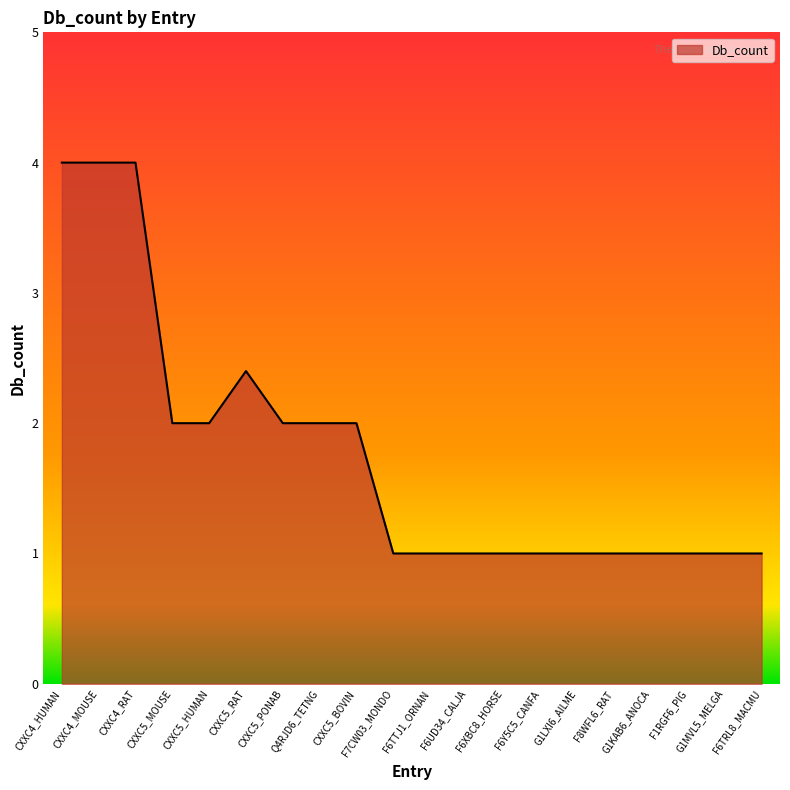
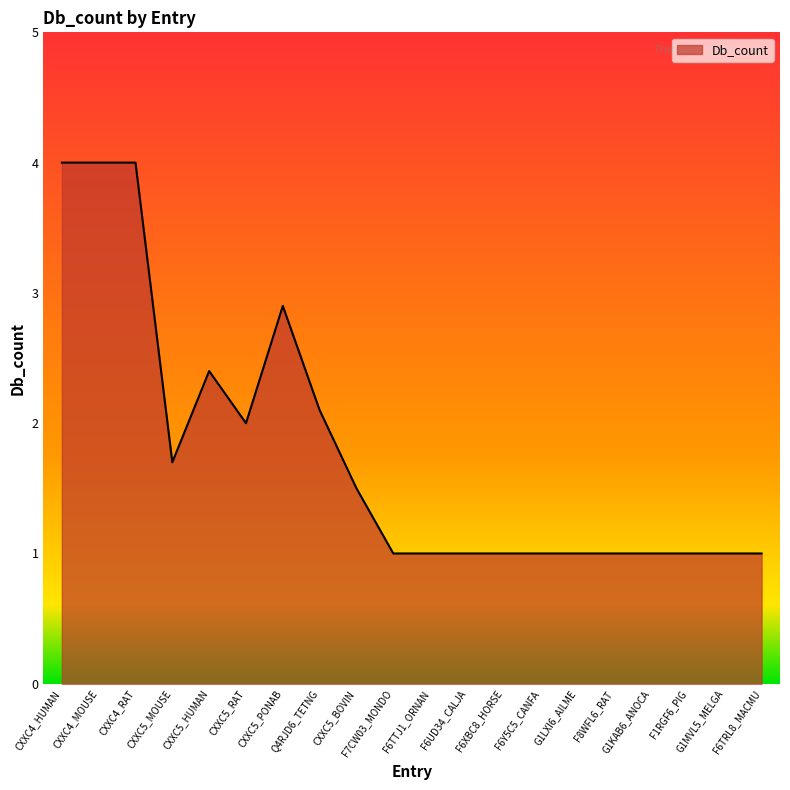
  {
    "CXXC4_HUMAN": 4.0,
    "CXXC4_MOUSE": 4.0,
    "CXXC4_RAT": 4.0,
-   "CXXC5_MOUSE": 2.0,
-   "CXXC5_HUMAN": 2.0,
-   "CXXC5_RAT": 2.4,
-   "CXXC5_PONAB": 2.0,
-   "Q4RJD6_TETNG": 2.0,
-   "CXXC5_BOVIN": 2.0,
+   "CXXC5_MOUSE": 1.7,
+   "CXXC5_HUMAN": 2.4,
+   "CXXC5_RAT": 2.0,
+   "CXXC5_PONAB": 2.9,
+   "Q4RJD6_TETNG": 2.1,
+   "CXXC5_BOVIN": 1.5,
    "F7CW03_MONDO": 1.0,
    "F6TTJ1_ORNAN": 1.0,
    "F6UD34_CALJA": 1.0,
    "F6XBC8_HORSE": 1.0,
    "F6Y5C5_CANFA": 1.0,
    "G1LXI6_AILME": 1.0,
    "F8WFL6_RAT": 1.0,
    "G1KAB6_ANOCA": 1.0,
    "F1RGF6_PIG": 1.0,
    "G1MVL5_MELGA": 1.0,
    "F6TRL8_MACMU": 1.0
  }
